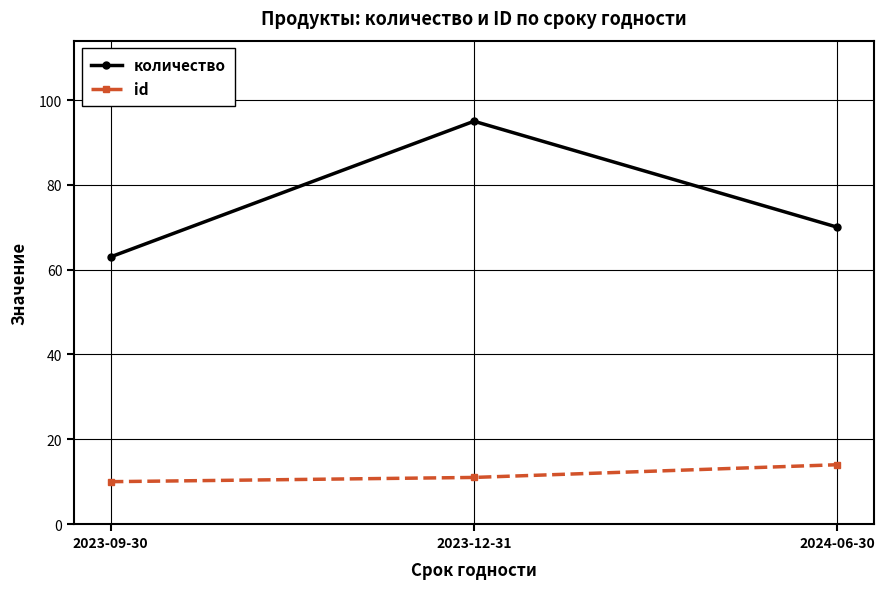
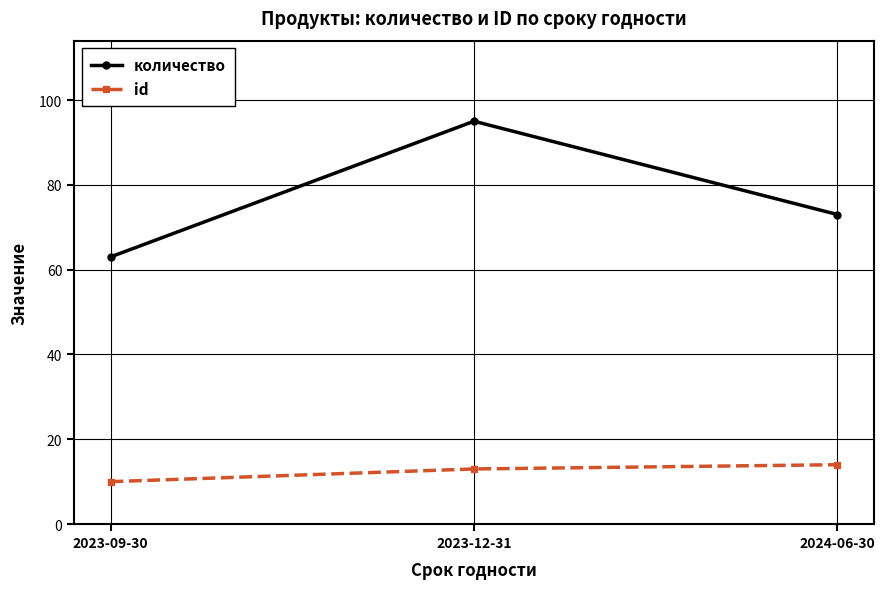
  {
    "количество": {
      "2023-09-30": 63,
      "2023-12-31": 95,
-     "2024-06-30": 70
+     "2024-06-30": 73
    },
    "id": {
      "2023-09-30": 10,
-     "2023-12-31": 11,
+     "2023-12-31": 13,
      "2024-06-30": 14
    }
  }
